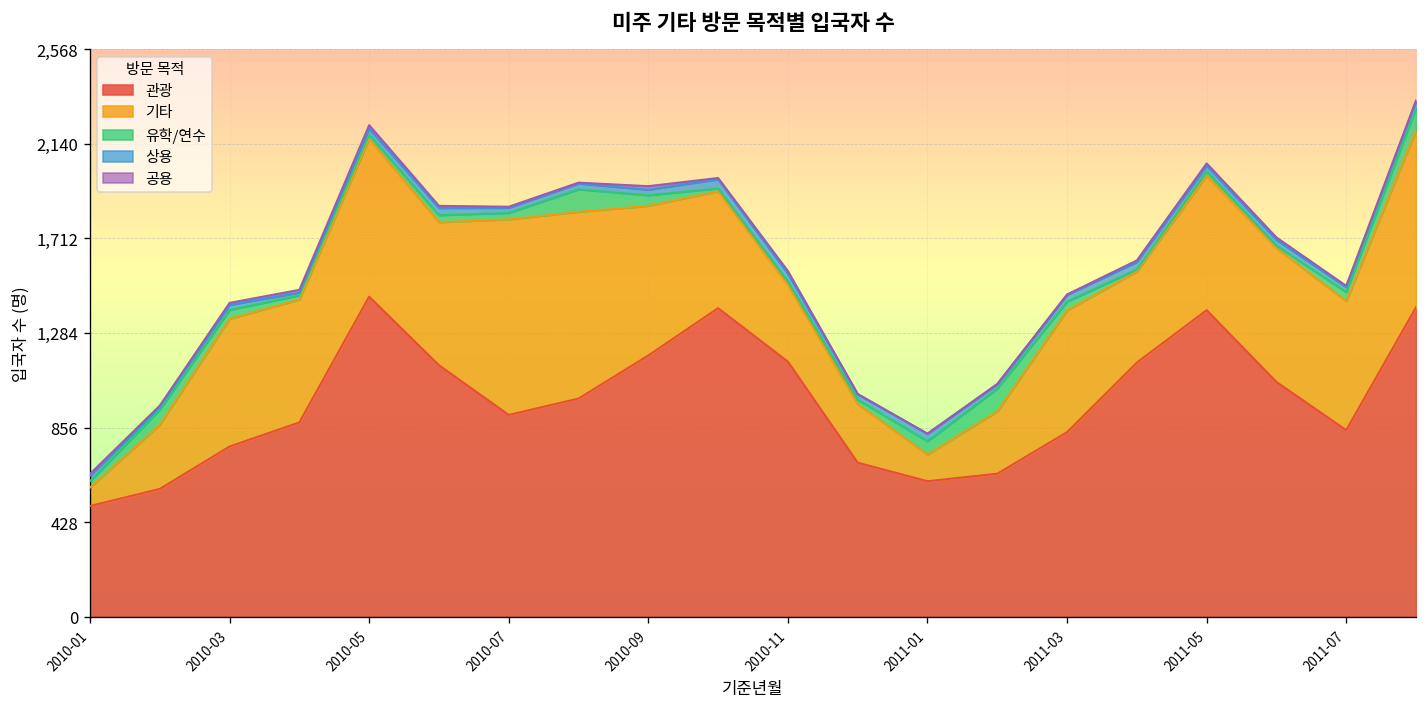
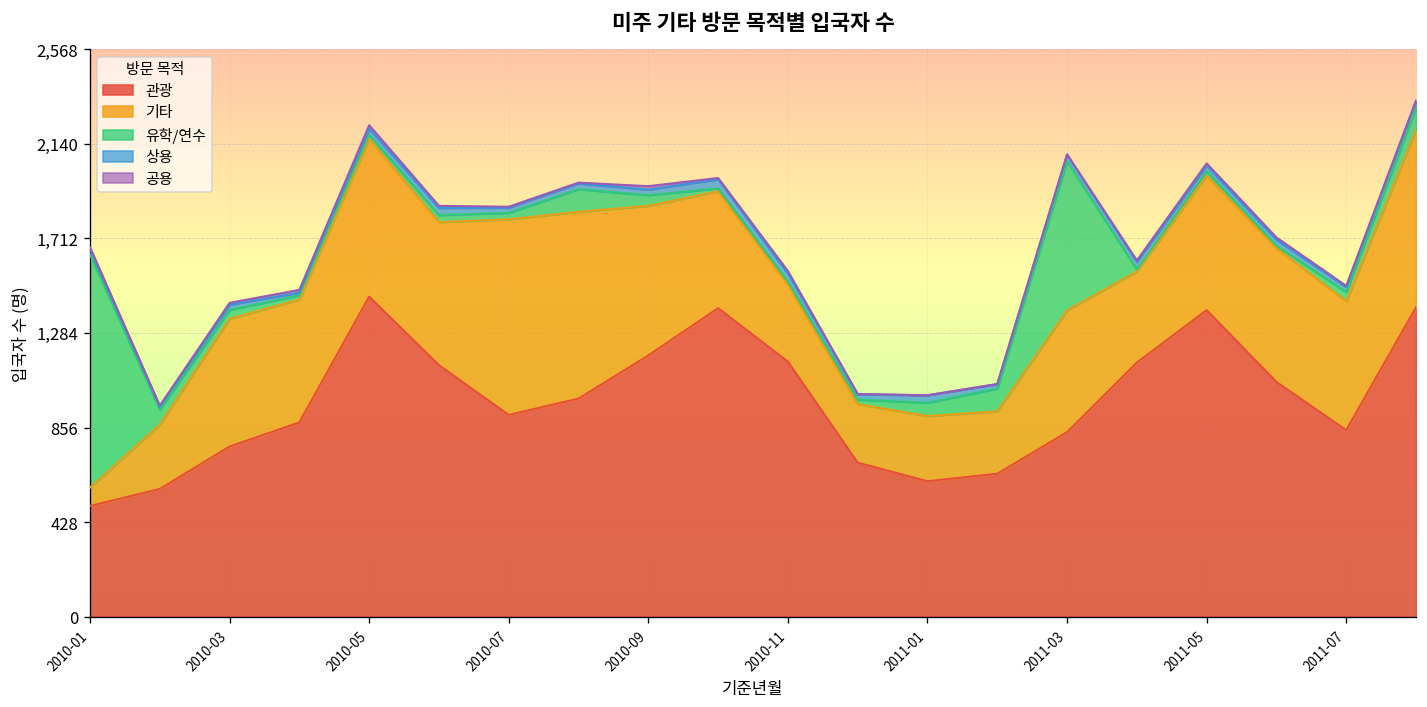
  {
    "관광": {
      "2010-01": "500",
      "2010-03": "770",
      "2010-05": "1,450",
      "2010-07": "910",
      "2010-09": "1,180",
      "2010-11": "1,150",
      "2011-01": "610",
      "2011-03": "840",
      "2011-05": "1,390",
      "2011-07": "840"
    },
    "기타": {
      "2010-01": "80",
      "2010-03": "580",
      "2010-05": "710",
      "2010-07": "890",
      "2010-09": "680",
      "2010-11": "350",
-     "2011-01": "120",
+     "2011-01": "300",
      "2011-03": "550",
      "2011-05": "610",
      "2011-07": "580"
    },
    "유학/연수": {
-     "2010-01": "30",
+     "2010-01": "1,060",
      "2010-03": "40",
      "2010-05": "20",
      "2010-07": "30",
      "2010-09": "50",
      "2010-11": "20",
      "2011-01": "60",
-     "2011-03": "40",
+     "2011-03": "670",
      "2011-05": "20",
      "2011-07": "40"
    },
    "상용": {
      "2010-05": "30",
      "2010-09": "30"
    },
    "공용": {
      "2010-05": "20",
      "2010-09": "20"
    }
  }
